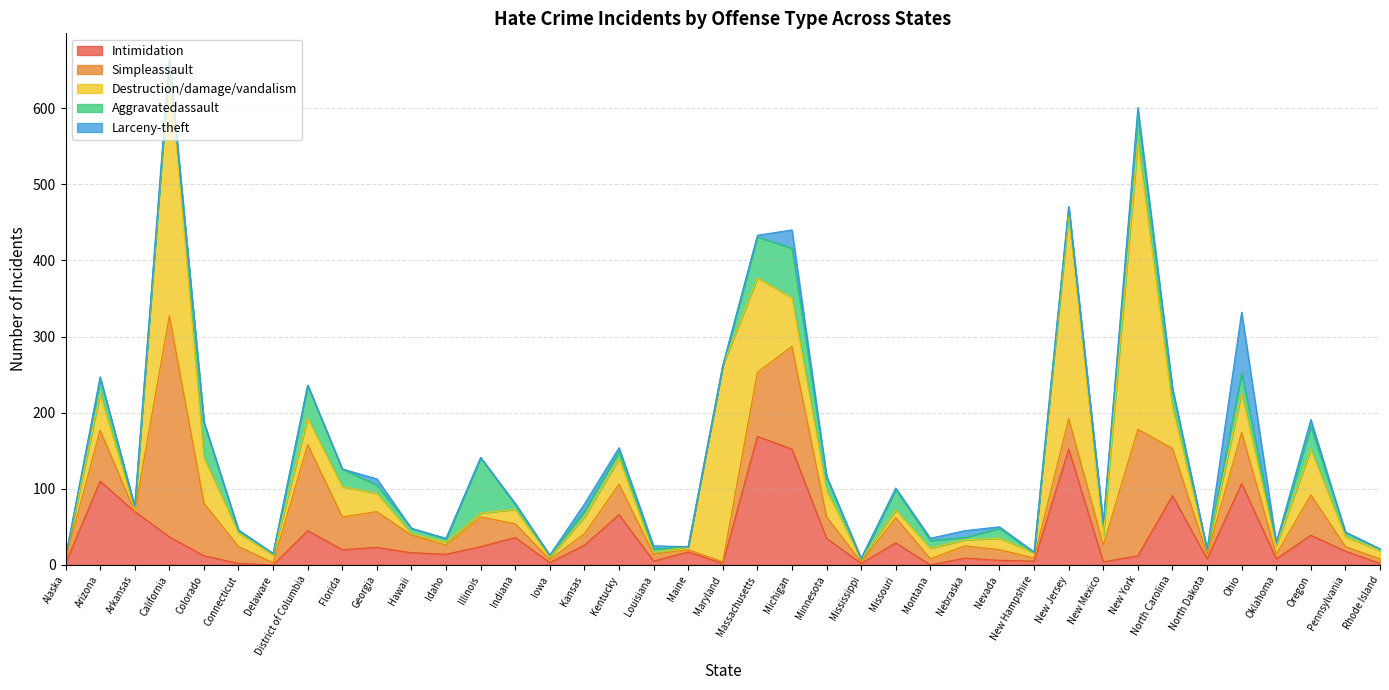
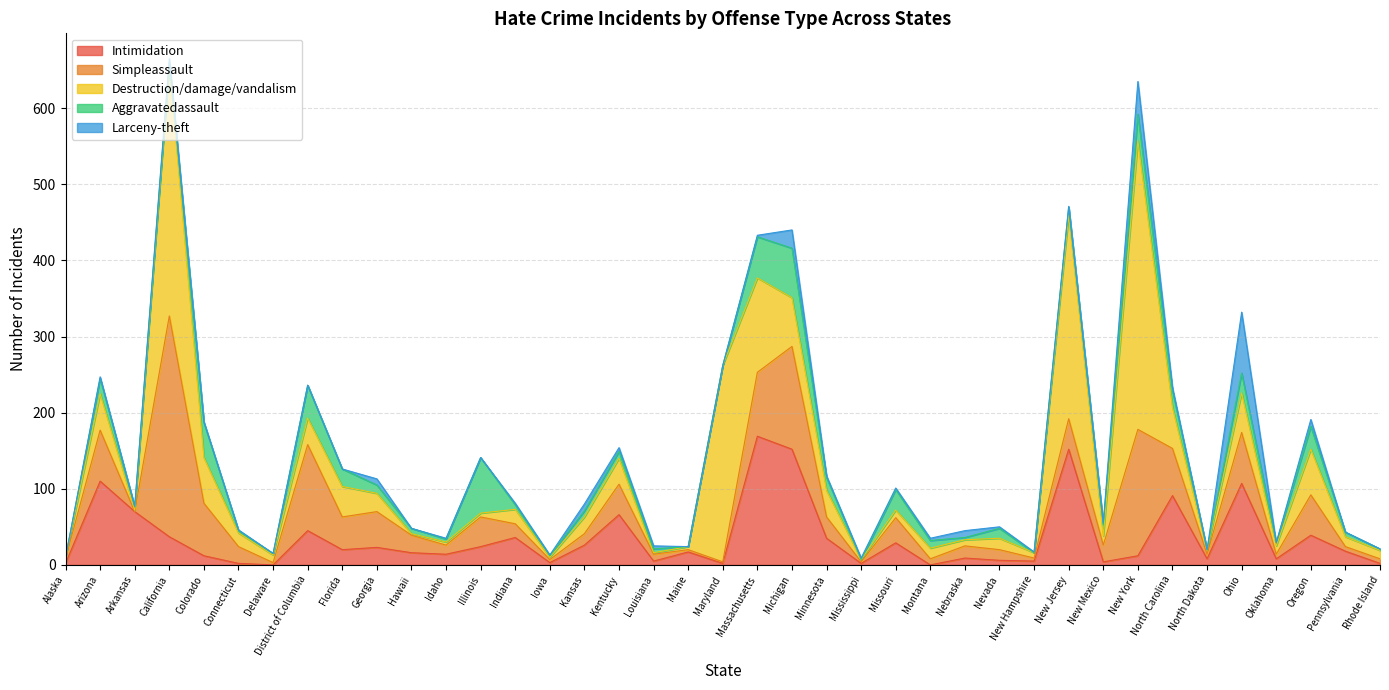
  {
    "Destruction/damage/vandalism": {
      "Arizona": 50,
      "Colorado": 60,
      "District of Columbia": 40,
      "Florida": 40,
      "Georgia": 20,
      "Idaho": 0,
      "Illinois": 10,
      "Indiana": 20,
      "Kansas": 20,
      "Kentucky": 30,
      "Massachusetts": 120,
      "Michigan": 60,
      "Minnesota": 40,
      "Missouri": 10,
      "Montana": 10,
      "Nevada": 20,
      "New Jersey": 270,
      "New Mexico": 10,
      "New York": 380,
      "North Carolina": 50,
      "Ohio": 50,
      "Oklahoma": 10,
      "Oregon": 60,
      "Pennsylvania": 10
    },
    "Aggravatedassault": {
      "Georgia": 10,
      "Kansas": 10,
      "Kentucky": 10,
      "Louisiana": 10,
      "Michigan": 70,
      "New York": 40,
      "North Carolina": 20,
      "Ohio": 30,
      "Oregon": 30
    },
    "Larceny-theft": {
      "Georgia": 10,
      "Kansas": 10,
      "Kentucky": 10,
      "Louisiana": 0,
      "Michigan": 20,
      "Nebraska": 10,
-     "New York": 10,
+     "New York": 40,
      "North Carolina": 0,
      "Ohio": 80,
      "Oregon": 10
    }
  }
